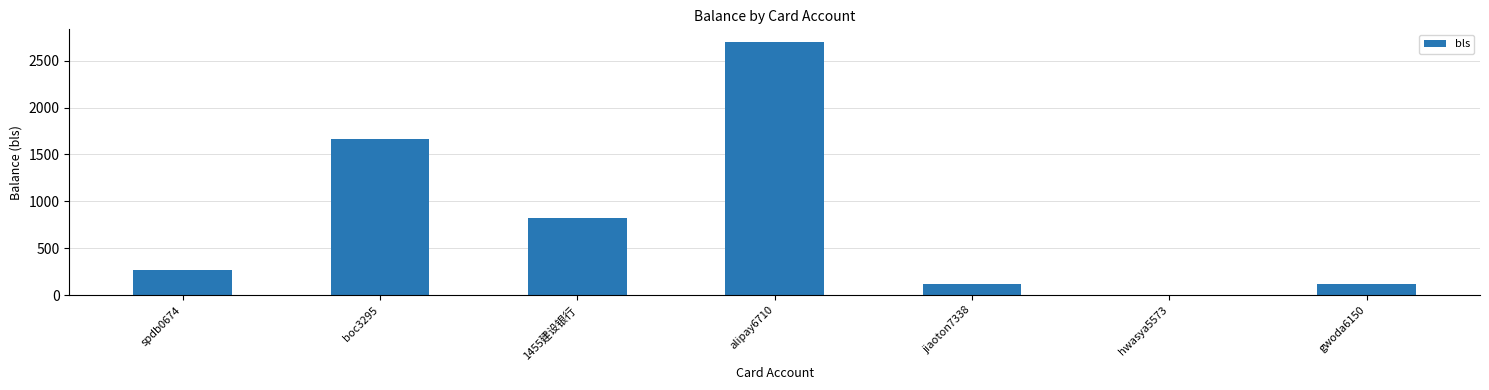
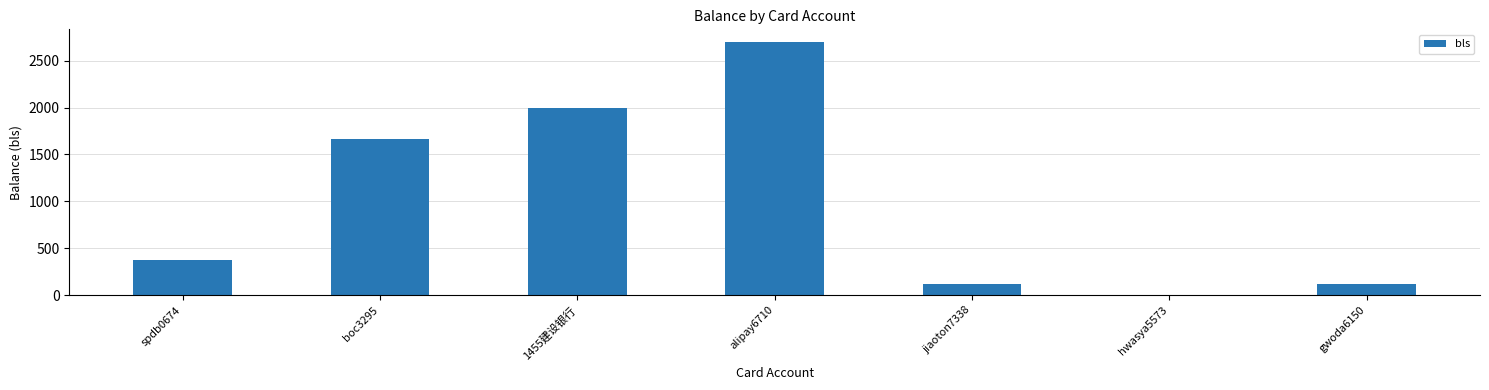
  {
-   "spdb0674": 300,
+   "spdb0674": 400,
    "boc3295": 1700,
-   "1455建设银行": 800,
+   "1455建设银行": 2000,
    "alipay6710": 2700,
    "jiaoton7338": 100,
    "hwasya5573": 0,
    "gwoda6150": 100
  }
